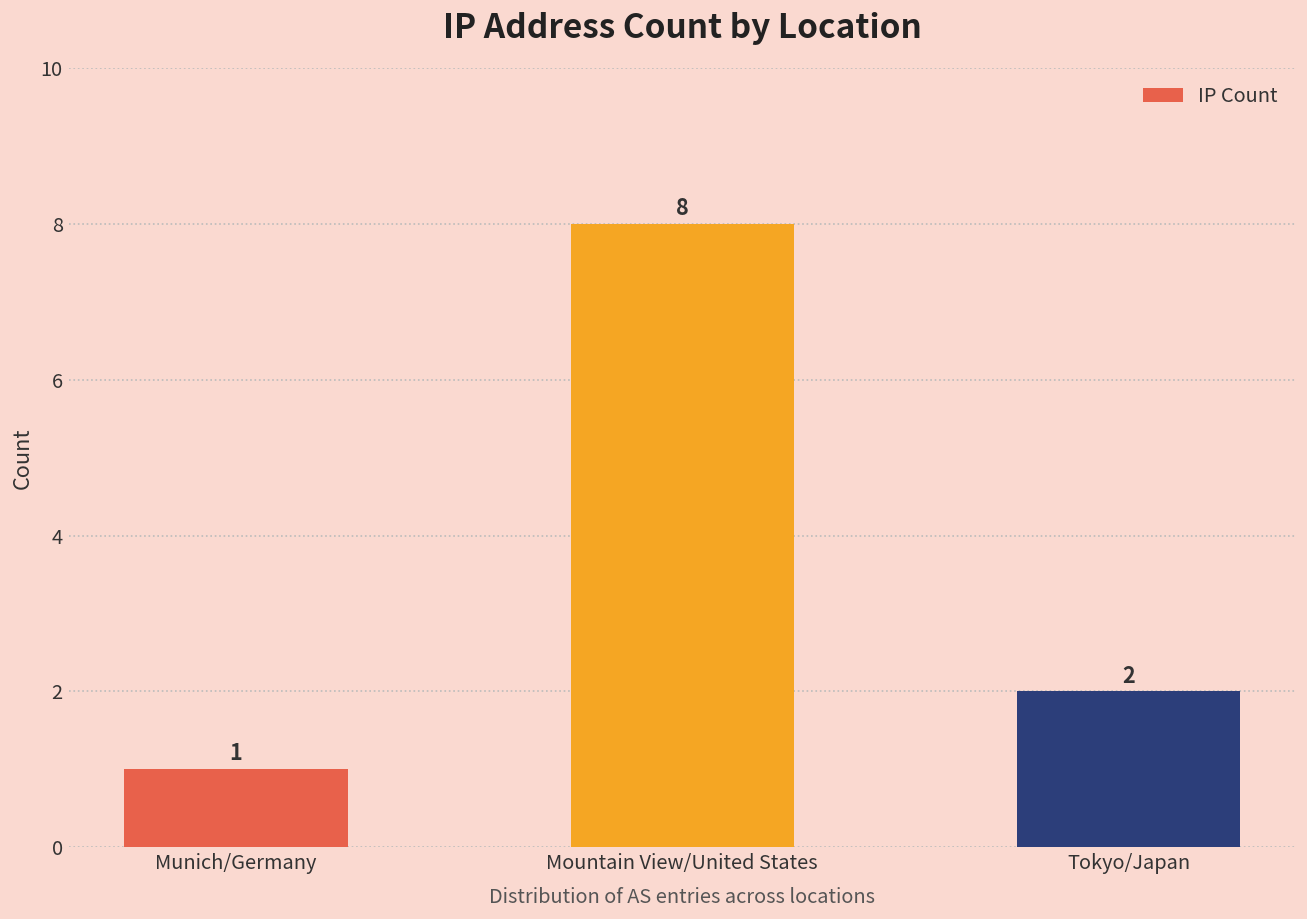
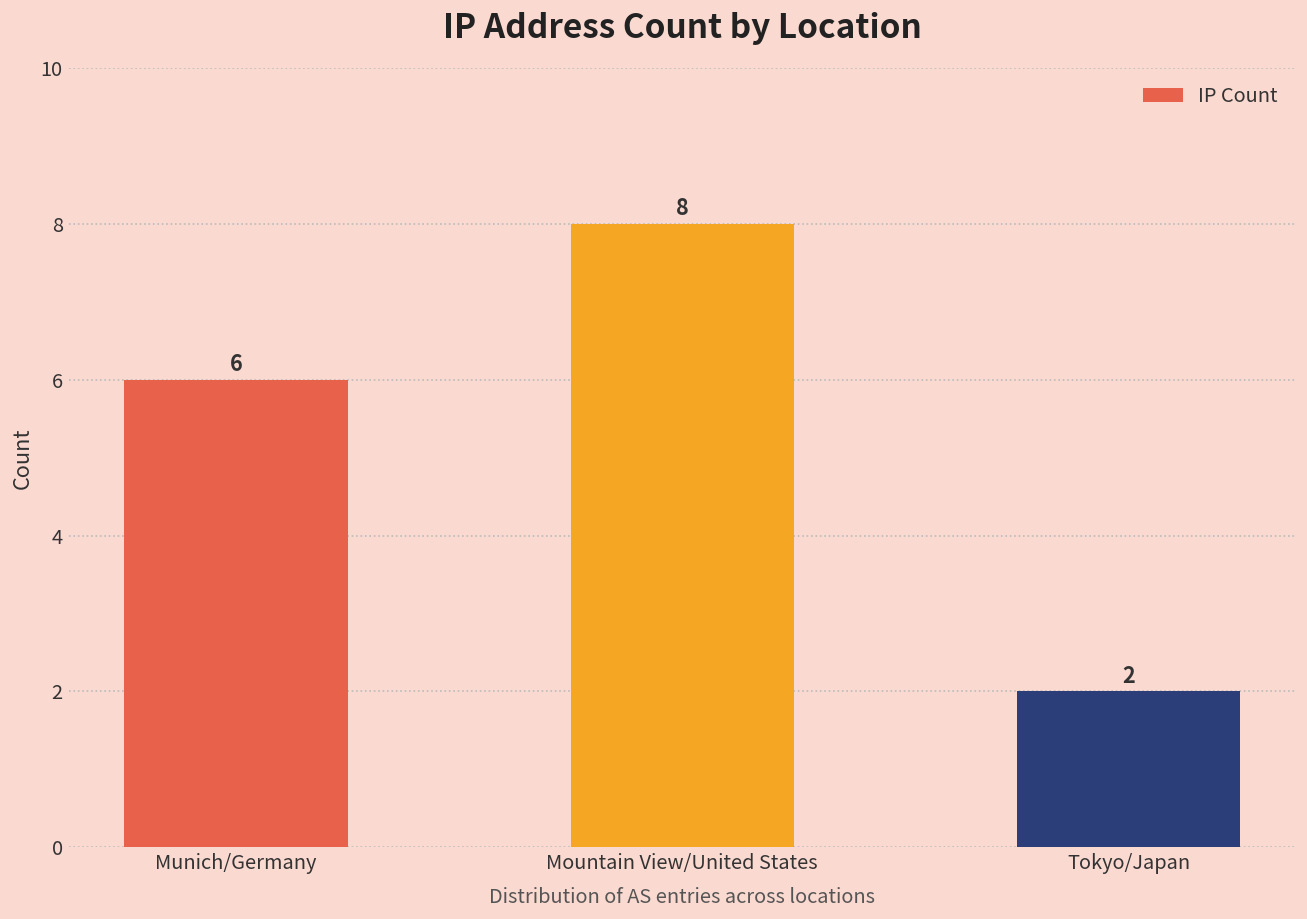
  {
-   "Munich/Germany": 1,
+   "Munich/Germany": 6,
    "Mountain View/United States": 8,
    "Tokyo/Japan": 2
  }
